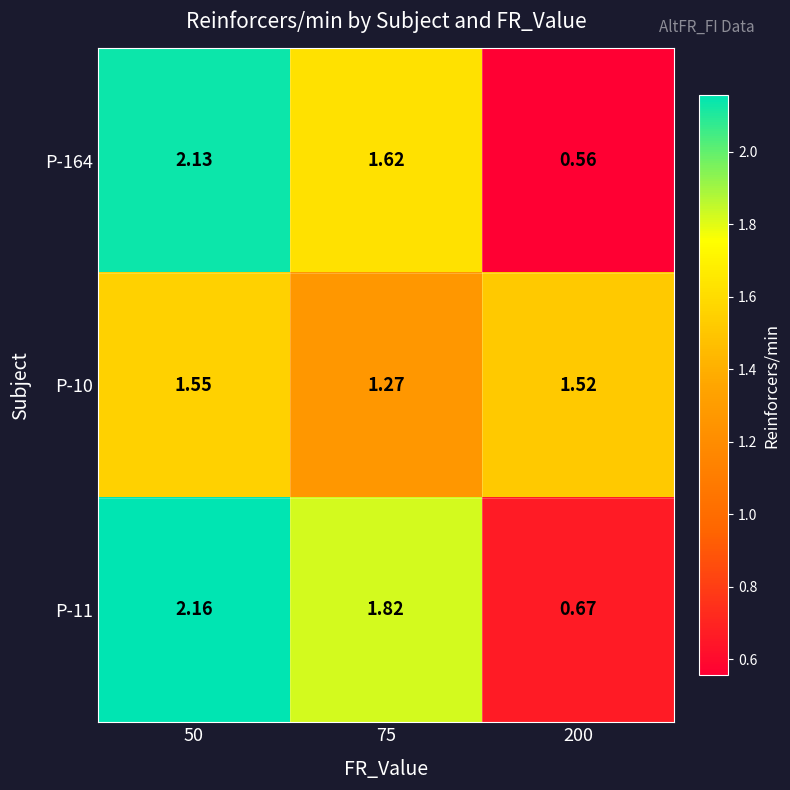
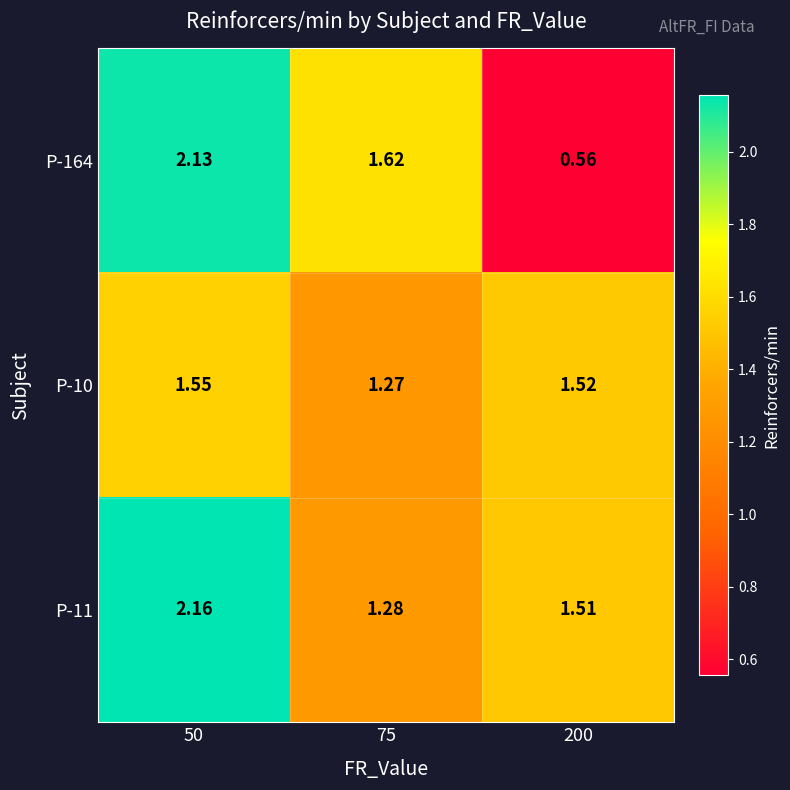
  {
    "P-164": {
      "50": 2.13,
      "75": 1.62,
      "200": 0.56
    },
    "P-10": {
      "50": 1.55,
      "75": 1.27,
      "200": 1.52
    },
    "P-11": {
      "50": 2.16,
-     "75": 1.82,
-     "200": 0.67
+     "75": 1.28,
+     "200": 1.51
    }
  }
